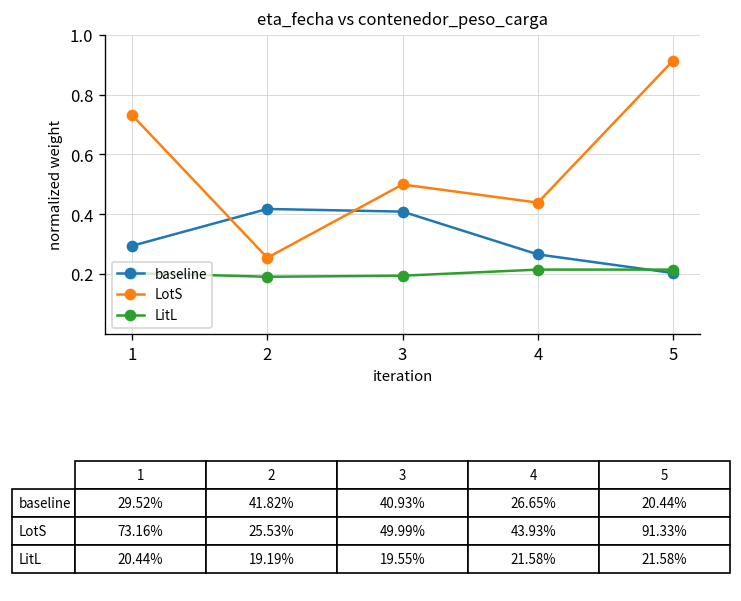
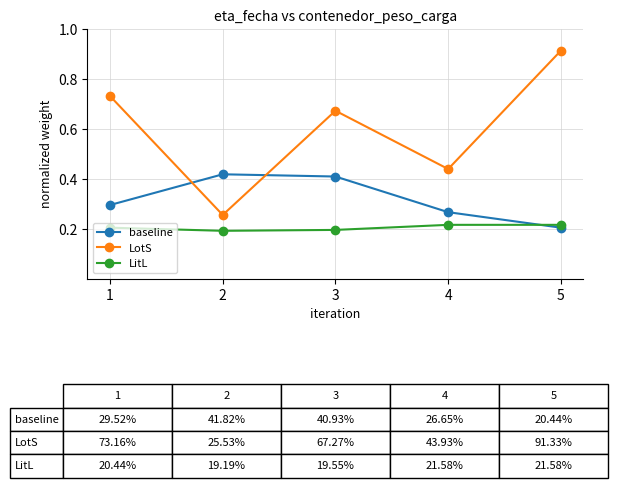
  {
    "baseline": {
      "1": "0.30",
      "2": "0.42",
      "3": "0.41",
      "4": "0.27",
      "5": "0.20"
    },
    "LotS": {
-     "3": "49.99%"
+     "3": "67.27%"
    },
    "LitL": {
      "2": "0.19",
      "3": "0.20",
      "4": "0.22",
      "5": "0.22"
    }
  }
